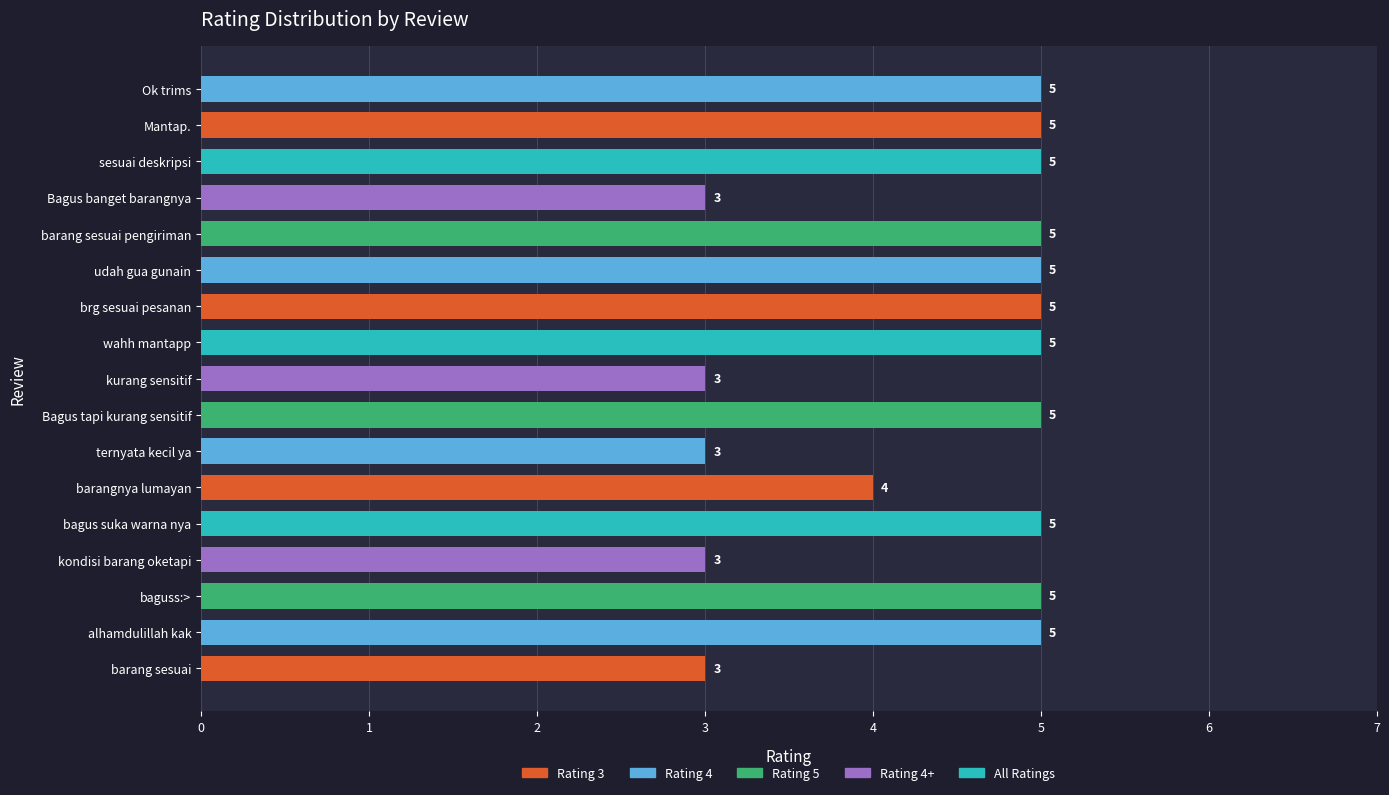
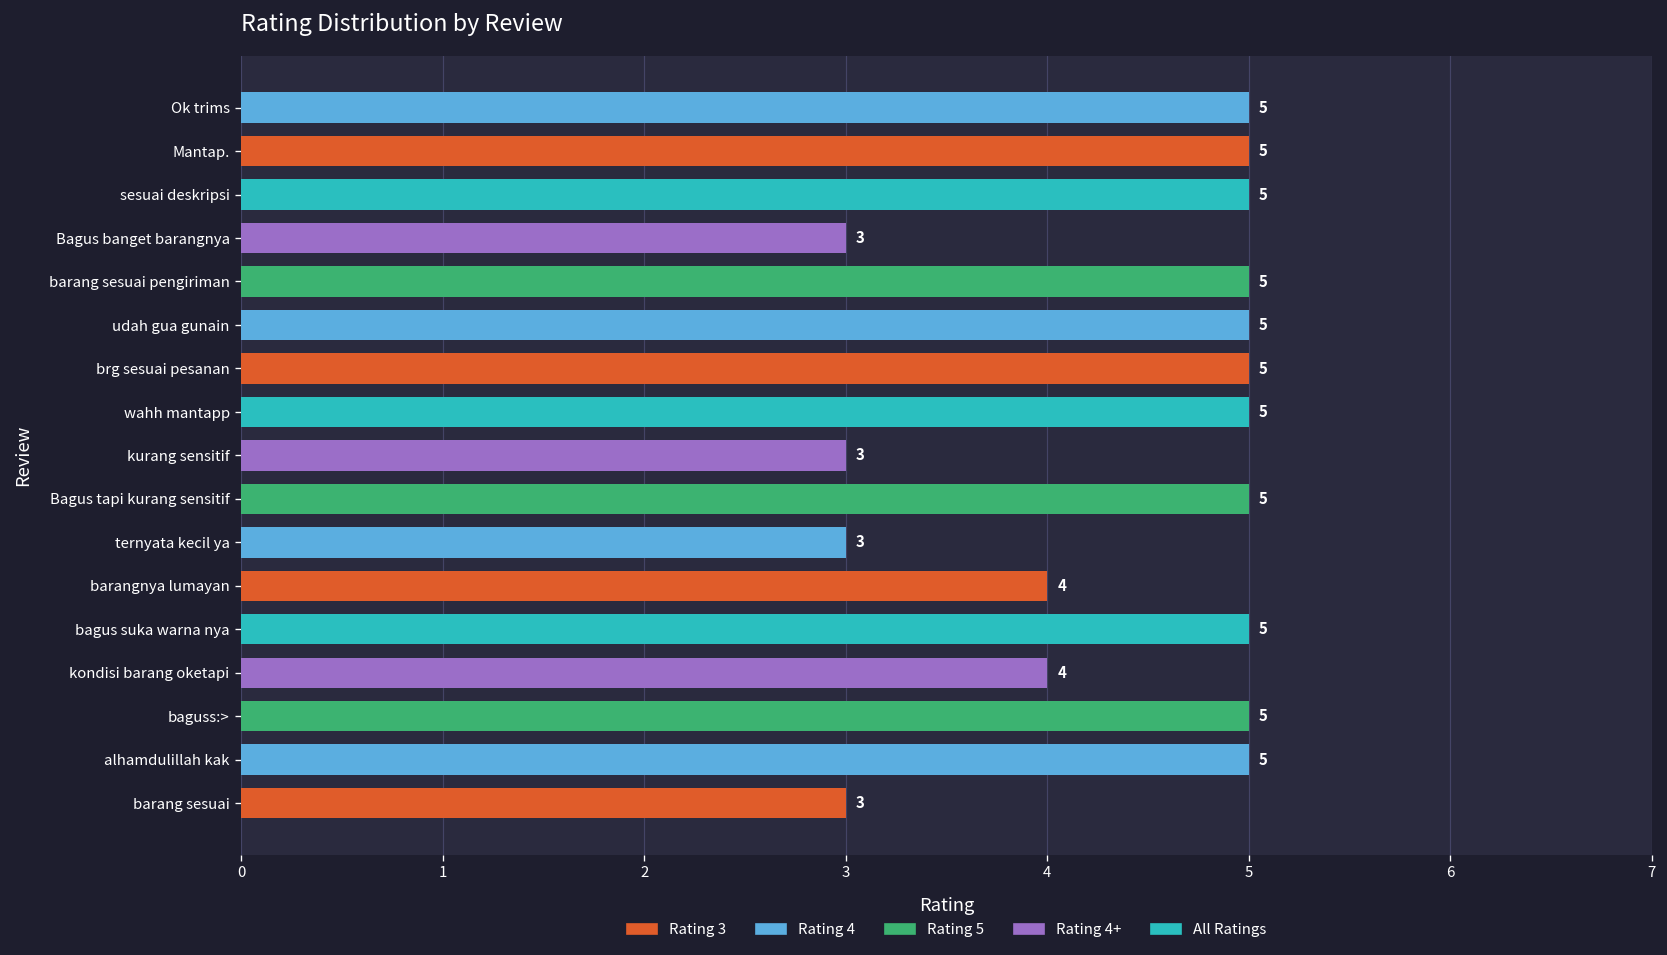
  {
    "Ok trims": 5,
    "Mantap.": 5,
    "sesuai deskripsi": 5,
    "Bagus banget barangnya": 3,
    "barang sesuai pengiriman": 5,
    "udah gua gunain": 5,
    "brg sesuai pesanan": 5,
    "wahh mantapp": 5,
    "kurang sensitif": 3,
    "Bagus tapi kurang sensitif": 5,
    "ternyata kecil ya": 3,
    "barangnya lumayan": 4,
    "bagus suka warna nya": 5,
-   "kondisi barang oketapi": 3,
+   "kondisi barang oketapi": 4,
    "baguss:>": 5,
    "alhamdulillah kak": 5,
    "barang sesuai": 3
  }
